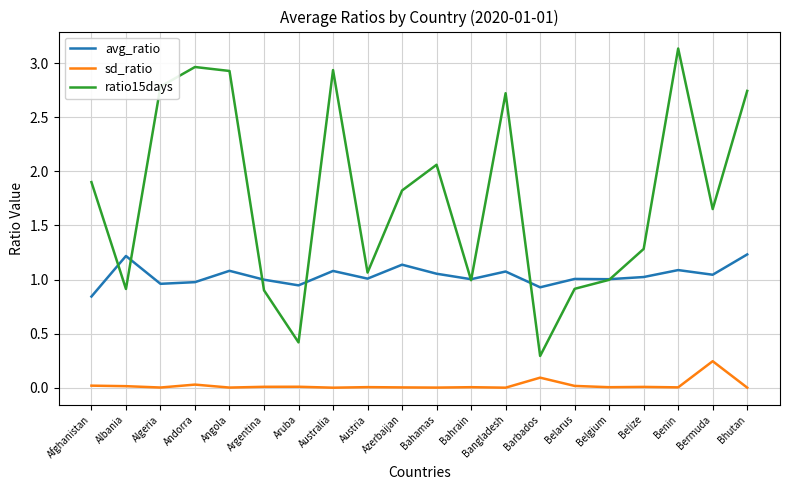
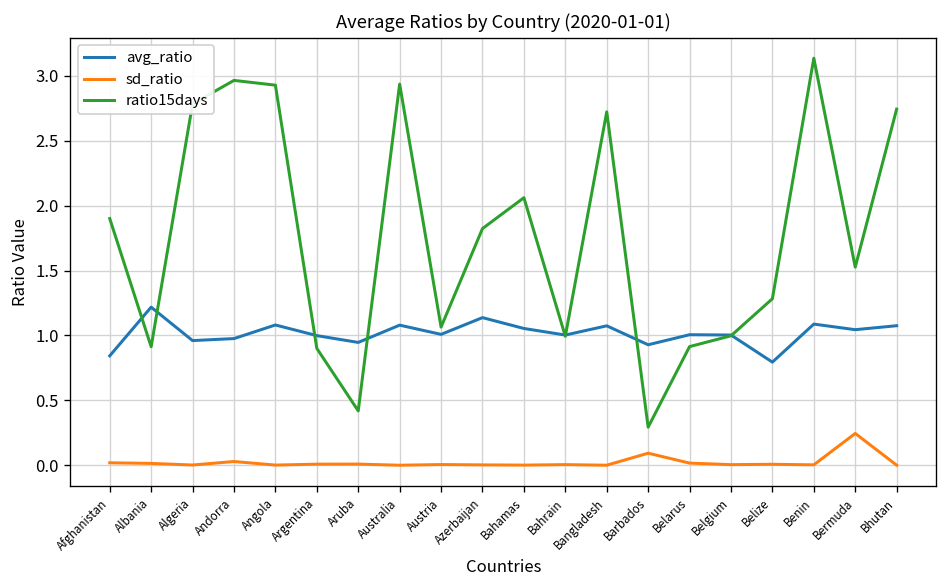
  {
    "avg_ratio": {
      "Afghanistan": 0.84,
      "Albania": 1.22,
      "Algeria": 0.96,
      "Andorra": 0.98,
      "Angola": 1.08,
      "Argentina": 1.00,
      "Aruba": 0.95,
      "Australia": 1.08,
      "Austria": 1.01,
      "Azerbaijan": 1.14,
      "Bahamas": 1.05,
      "Bangladesh": 1.07,
      "Barbados": 0.93,
      "Belarus": 1.01,
-     "Belize": 1.02,
+     "Belize": 0.79,
      "Benin": 1.09,
      "Bermuda": 1.04,
-     "Bhutan": 1.23
+     "Bhutan": 1.08
    },
    "sd_ratio": {
      "Afghanistan": 0.02,
      "Albania": 0.01,
      "Algeria": 0.00,
      "Andorra": 0.03,
      "Angola": 0.00,
      "Argentina": 0.01,
      "Aruba": 0.01,
      "Australia": 0.00,
      "Austria": 0.01,
      "Azerbaijan": 0.00,
      "Bahamas": 0.00,
      "Bahrain": 0.01,
      "Bangladesh": 0.00,
      "Barbados": 0.09,
      "Belarus": 0.02,
      "Belgium": 0.01,
      "Belize": 0.01,
      "Benin": 0.00,
      "Bermuda": 0.25,
      "Bhutan": 0.00
    },
    "ratio15days": {
      "Afghanistan": 1.90,
      "Albania": 0.91,
      "Andorra": 2.96,
      "Angola": 2.93,
      "Argentina": 0.90,
      "Aruba": 0.42,
      "Australia": 2.94,
      "Austria": 1.06,
      "Azerbaijan": 1.82,
      "Bahamas": 2.06,
      "Bangladesh": 2.72,
      "Barbados": 0.29,
      "Belarus": 0.91,
      "Belize": 1.28,
      "Benin": 3.14,
-     "Bermuda": 1.65,
+     "Bermuda": 1.53,
      "Bhutan": 2.74
    }
  }
